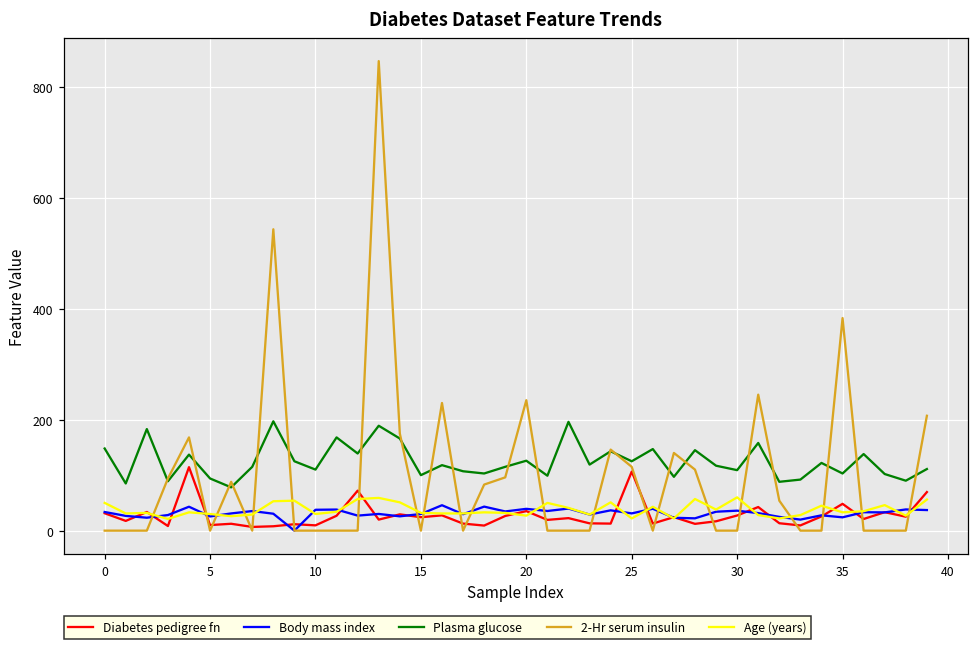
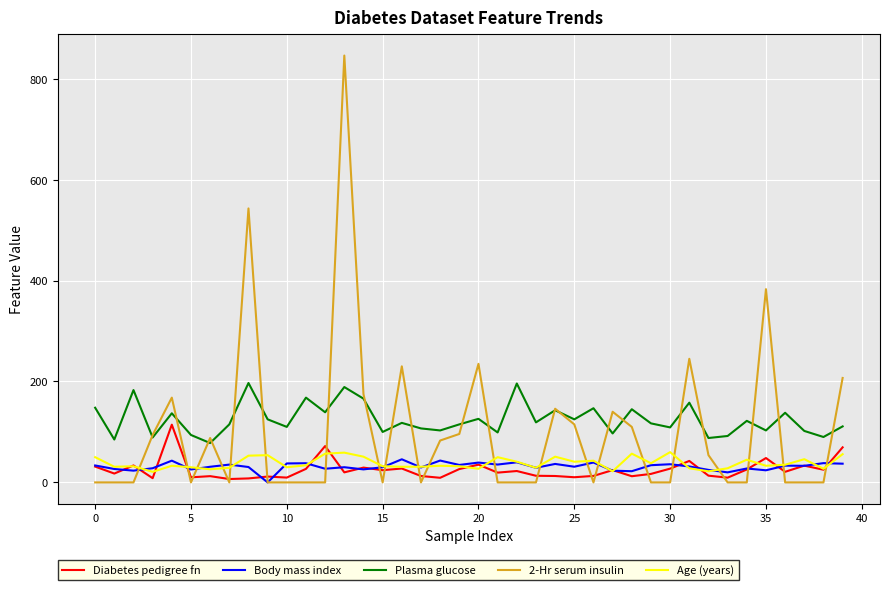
  {
    "Diabetes pedigree fn": {
      "5": 10,
      "10": 10,
      "15": 20,
-     "25": 110,
+     "25": 10,
      "30": 30,
      "35": 50
    },
    "Body mass index": {
      "10": 40,
      "25": 30,
      "30": 40,
      "35": 20
    },
    "Plasma glucose": {
      "0": 150,
      "5": 90,
      "10": 110,
      "15": 100,
      "20": 130,
      "25": 130,
      "30": 110,
      "35": 100
    },
    "2-Hr serum insulin": {
      "0": 0,
      "5": 0,
      "10": 0,
      "15": 0,
      "20": 240,
      "25": 120,
      "30": 0,
      "35": 380
    },
    "Age (years)": {
      "0": 50,
      "10": 30,
      "20": 30,
-     "25": 20,
+     "25": 40,
      "30": 60,
      "35": 30
    }
  }
